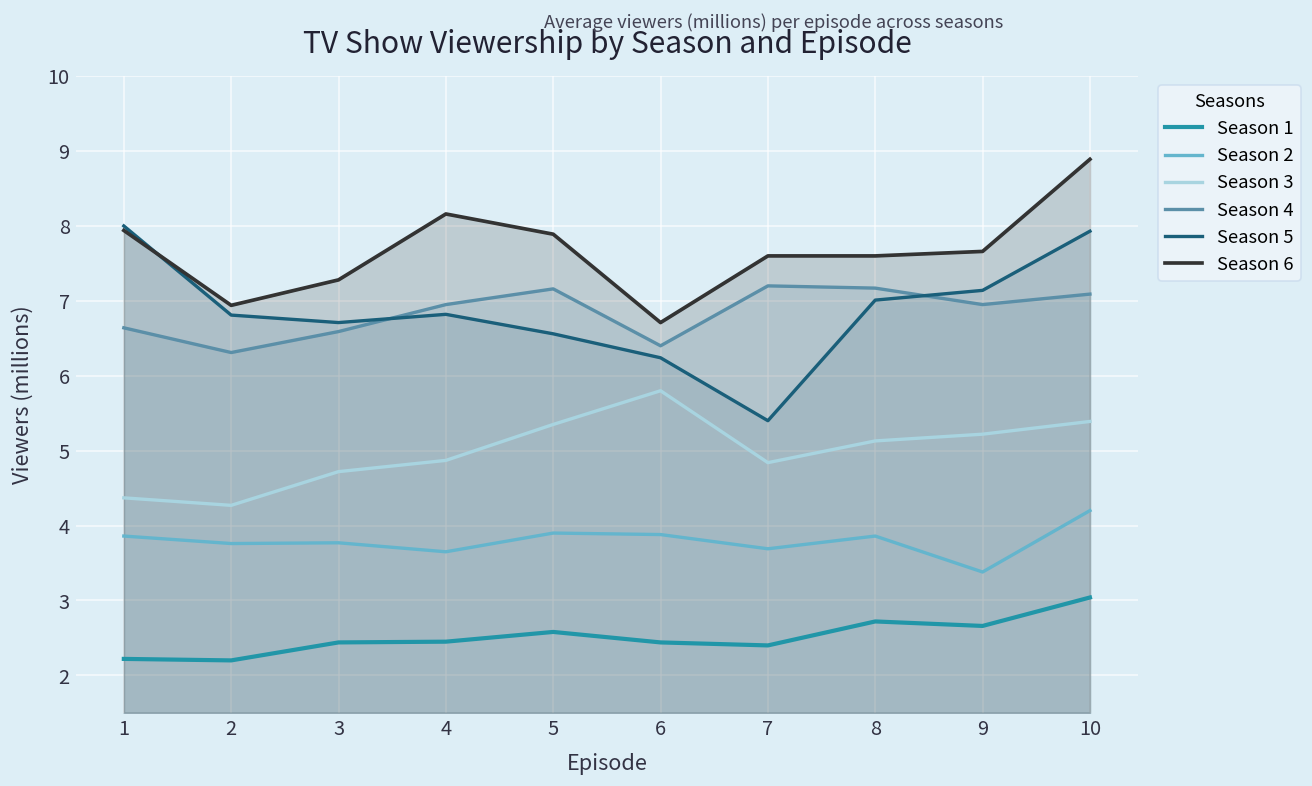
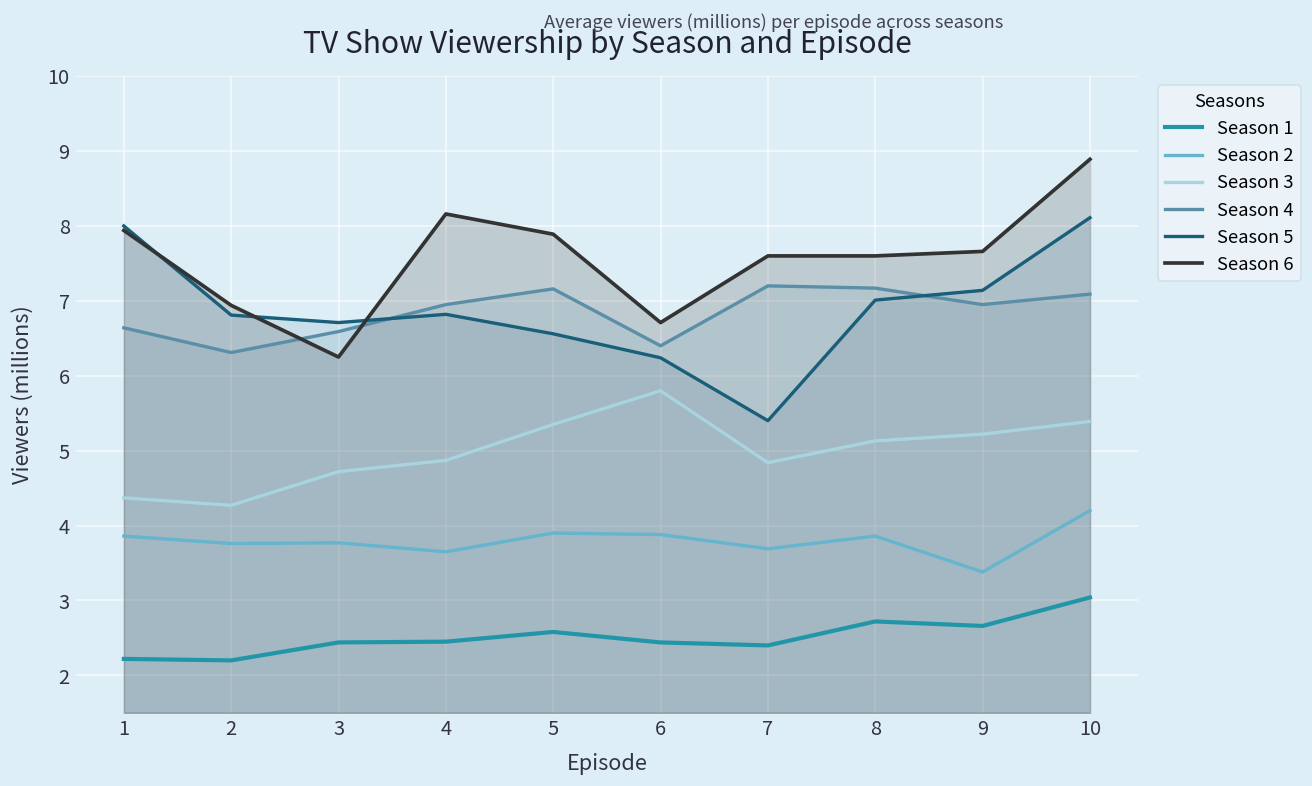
  {
    "Season 3": {
      "1": 4.4,
      "2": 4.3,
      "3": 4.7,
      "4": 4.9,
      "5": 5.4,
      "6": 5.8,
      "7": 4.8,
      "8": 5.1,
      "9": 5.2,
      "10": 5.4
    },
    "Season 5": {
      "1": 8.0,
      "2": 6.8,
      "3": 6.7,
      "4": 6.8,
      "5": 6.6,
      "6": 6.2,
      "7": 5.4,
      "8": 7.0,
      "9": 7.1,
-     "10": 7.9
+     "10": 8.1
    },
    "Season 6": {
      "1": 7.9,
      "2": 6.9,
-     "3": 7.3,
+     "3": 6.3,
      "4": 8.2,
      "5": 7.9,
      "6": 6.7,
      "7": 7.6,
      "8": 7.6,
      "9": 7.7,
      "10": 8.9
    }
  }
